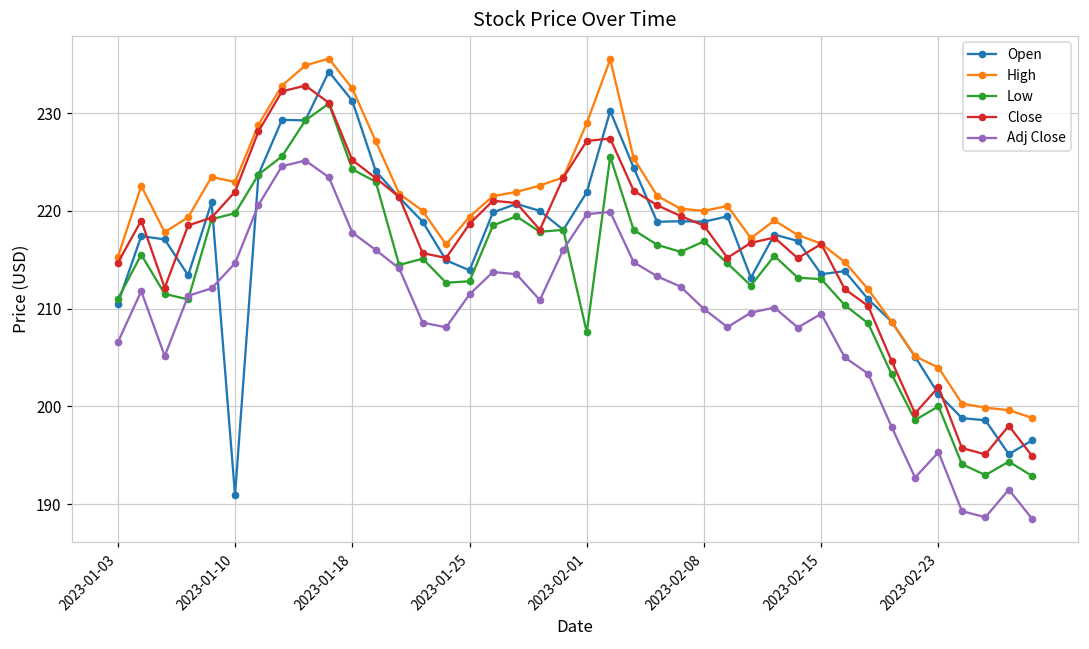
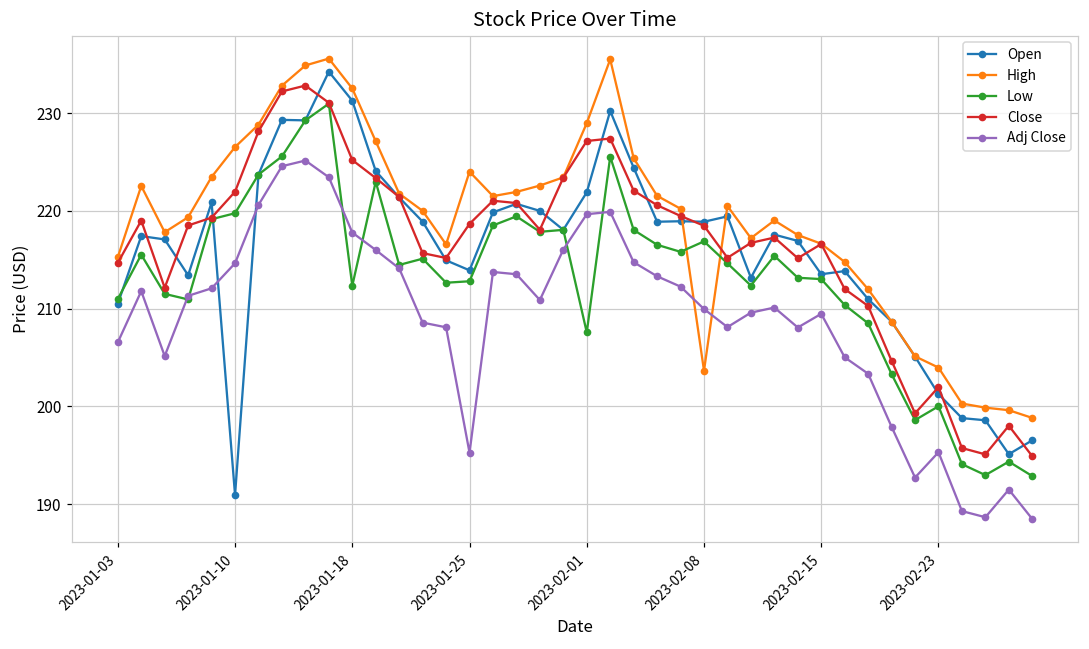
  {
    "Open": {
      "2023-01-03": 211,
      "2023-01-10": 191,
      "2023-01-18": 231,
      "2023-01-25": 214,
      "2023-02-01": 222,
      "2023-02-08": 219,
      "2023-02-15": 214,
      "2023-02-23": 201
    },
    "High": {
      "2023-01-03": 215,
-     "2023-01-10": 223,
+     "2023-01-10": 227,
      "2023-01-18": 233,
-     "2023-01-25": 219,
+     "2023-01-25": 224,
      "2023-02-01": 229,
-     "2023-02-08": 220,
+     "2023-02-08": 204,
      "2023-02-23": 204
    },
    "Low": {
      "2023-01-03": 211,
      "2023-01-10": 220,
-     "2023-01-18": 224,
+     "2023-01-18": 212,
      "2023-01-25": 213,
      "2023-02-01": 208,
      "2023-02-08": 217,
      "2023-02-15": 213,
      "2023-02-23": 200
    },
    "Close": {
      "2023-01-03": 215,
      "2023-01-10": 222,
      "2023-01-18": 225,
      "2023-01-25": 219,
      "2023-02-01": 227,
      "2023-02-08": 218,
      "2023-02-23": 202
    },
    "Adj Close": {
      "2023-01-03": 207,
      "2023-01-10": 215,
      "2023-01-18": 218,
-     "2023-01-25": 211,
+     "2023-01-25": 195,
      "2023-02-01": 220,
      "2023-02-08": 210,
      "2023-02-15": 209,
      "2023-02-23": 195
    }
  }
